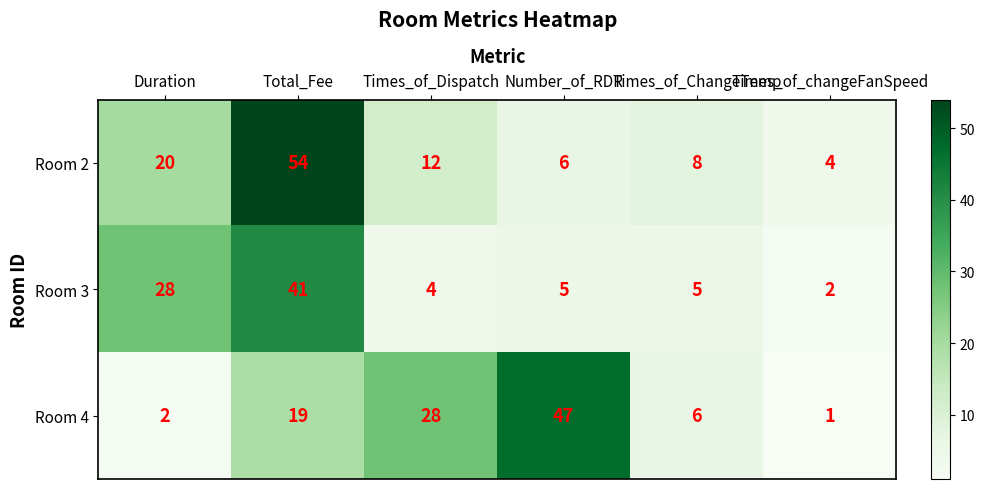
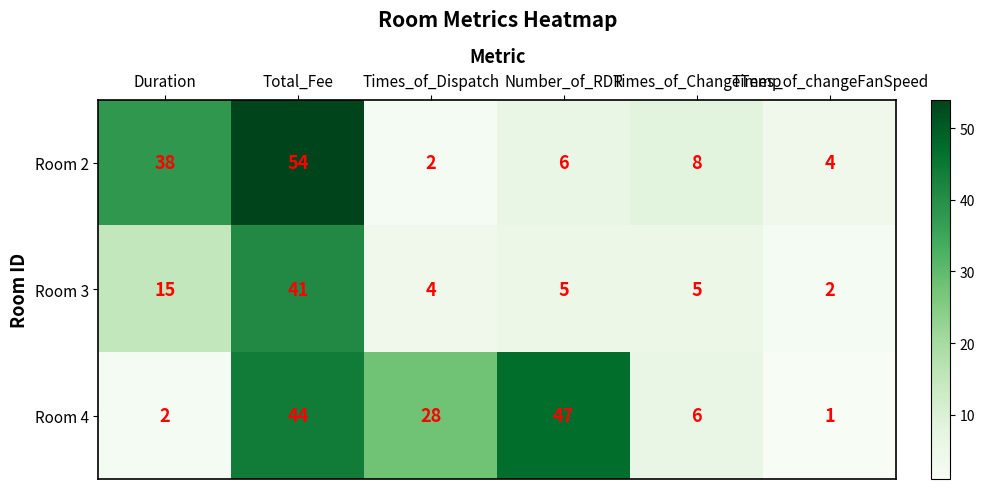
  {
    "Room 2": {
-     "Duration": 20,
+     "Duration": 38,
      "Total_Fee": 54,
-     "Times_of_Dispatch": 12,
+     "Times_of_Dispatch": 2,
      "Number_of_RDR": 6
    },
    "Room 3": {
-     "Duration": 28,
+     "Duration": 15,
      "Total_Fee": 41,
      "Times_of_Dispatch": 4,
      "Number_of_RDR": 5
    },
    "Room 4": {
      "Duration": 2,
-     "Total_Fee": 19,
+     "Total_Fee": 44,
      "Times_of_Dispatch": 28,
      "Number_of_RDR": 47
    }
  }
